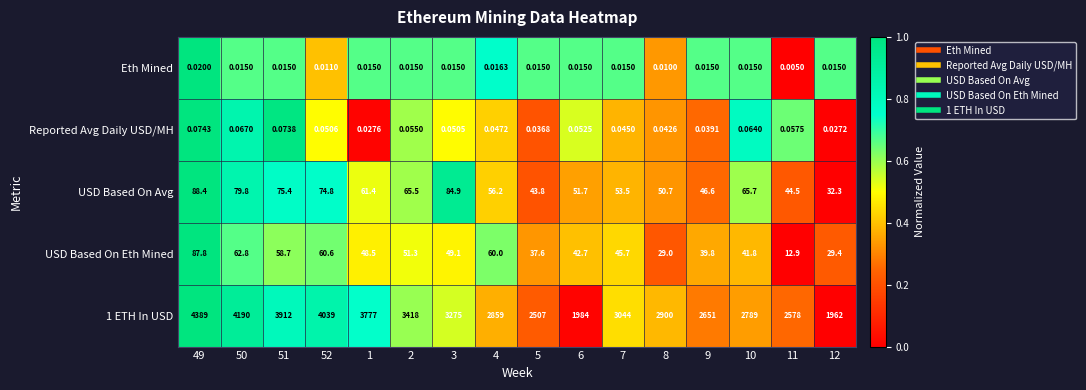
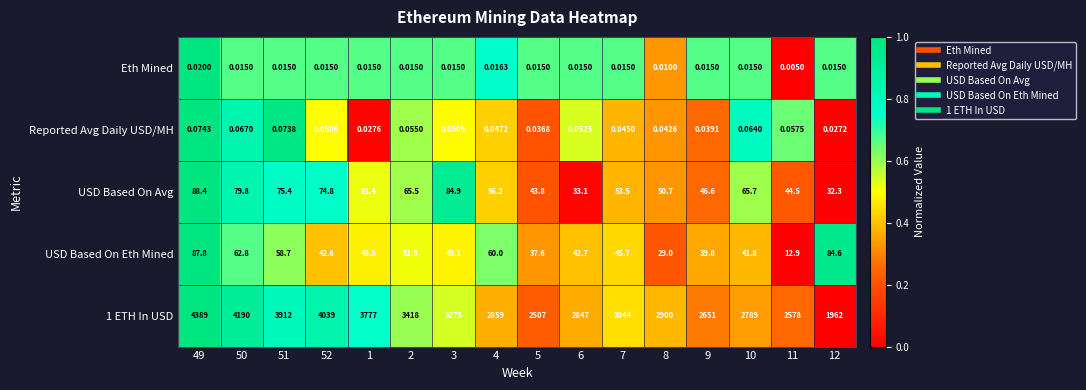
  {
    "Eth Mined": {
      "49": 0.0200,
      "50": 0.0150,
      "51": 0.0150,
-     "52": 0.0110,
+     "52": 0.0150,
      "1": 0.0150,
      "2": 0.0150,
      "3": 0.0150,
      "4": 0.0163,
      "5": 0.0150,
      "6": 0.0150,
      "7": 0.0150,
      "8": 0.0100,
      "9": 0.0150,
      "10": 0.0150,
      "11": 0.0050,
      "12": 0.0150
    },
    "Reported Avg Daily USD/MH": {
      "49": 0.0743,
      "50": 0.0670,
      "51": 0.0738,
      "52": 0.0506,
      "1": 0.0276,
      "2": 0.0550,
      "3": 0.0505,
      "4": 0.0472,
      "5": 0.0368,
      "6": 0.0525,
      "7": 0.0450,
      "8": 0.0426,
      "9": 0.0391,
      "10": 0.0640,
      "11": 0.0575,
      "12": 0.0272
    },
    "USD Based On Avg": {
      "49": 88.4,
      "50": 79.8,
      "51": 75.4,
      "52": 74.8,
      "1": 61.4,
      "2": 65.5,
      "3": 84.9,
      "4": 56.2,
      "5": 43.8,
-     "6": 51.7,
+     "6": 33.1,
      "7": 53.5,
      "8": 50.7,
      "9": 46.6,
      "10": 65.7,
      "11": 44.5,
      "12": 32.3
    },
    "USD Based On Eth Mined": {
      "49": 87.8,
      "50": 62.8,
      "51": 58.7,
-     "52": 60.6,
+     "52": 42.6,
      "1": 48.5,
      "2": 51.3,
      "3": 49.1,
      "4": 60.0,
      "5": 37.6,
      "6": 42.7,
      "7": 45.7,
      "8": 29.0,
      "9": 39.8,
      "10": 41.8,
      "11": 12.9,
-     "12": 29.4
+     "12": 84.6
    },
    "1 ETH In USD": {
      "49": 4389,
      "50": 4190,
      "51": 3912,
      "52": 4039,
      "1": 3777,
      "2": 3418,
      "3": 3275,
      "4": 2859,
      "5": 2507,
-     "6": 1984,
+     "6": 2847,
      "7": 3044,
      "8": 2900,
      "9": 2651,
      "10": 2789,
      "11": 2578,
      "12": 1962
    }
  }
